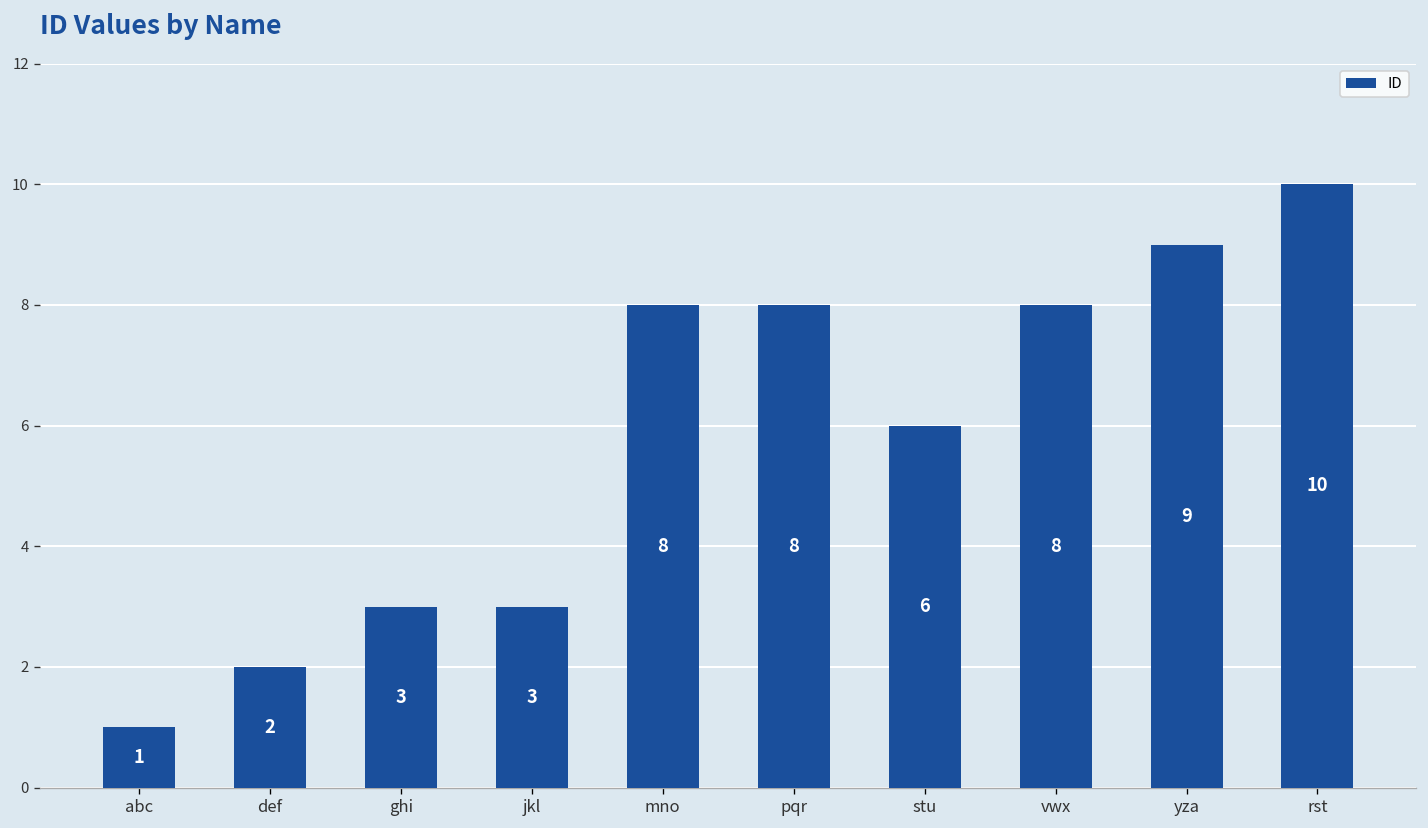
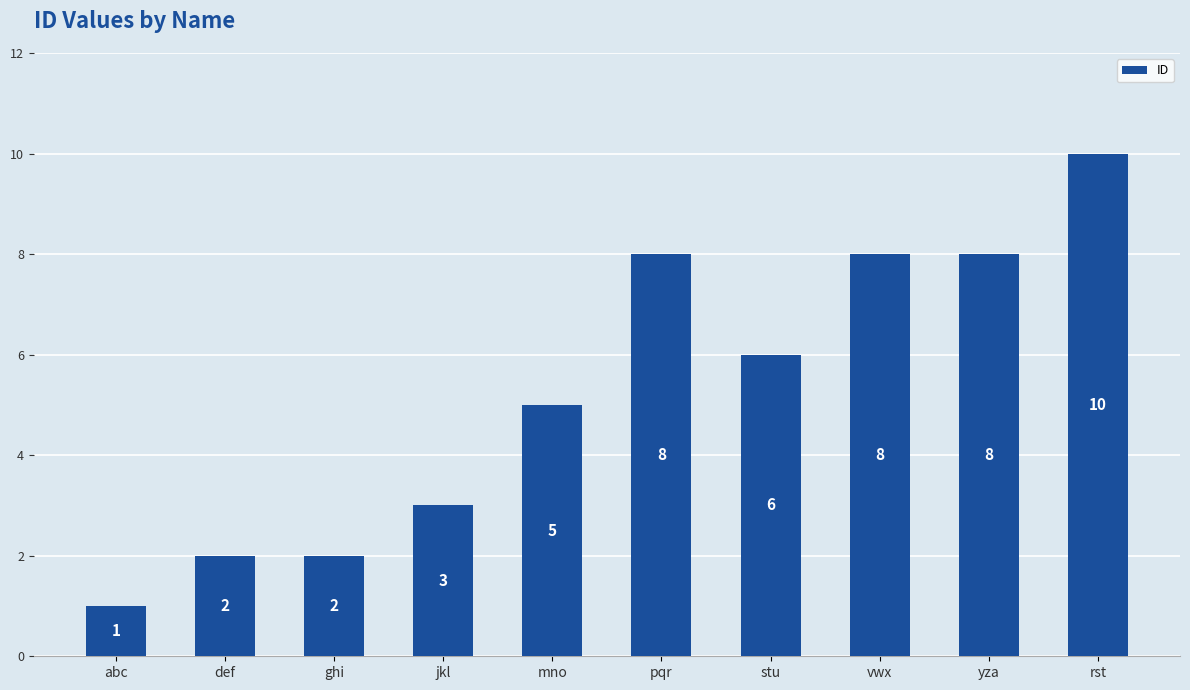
  {
    "abc": 1,
    "def": 2,
-   "ghi": 3,
+   "ghi": 2,
    "jkl": 3,
-   "mno": 8,
+   "mno": 5,
    "pqr": 8,
    "stu": 6,
    "vwx": 8,
-   "yza": 9,
+   "yza": 8,
    "rst": 10
  }
